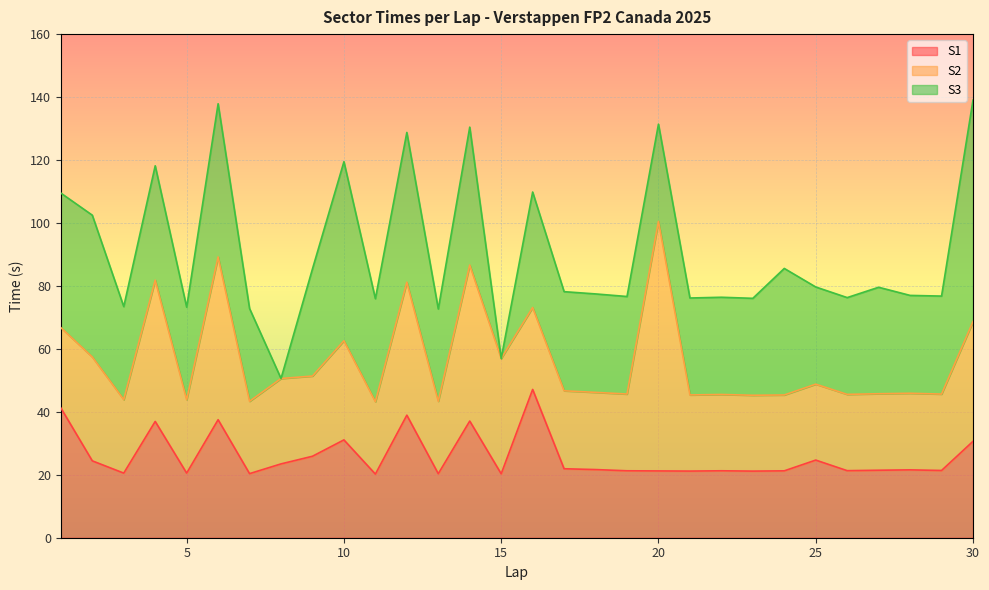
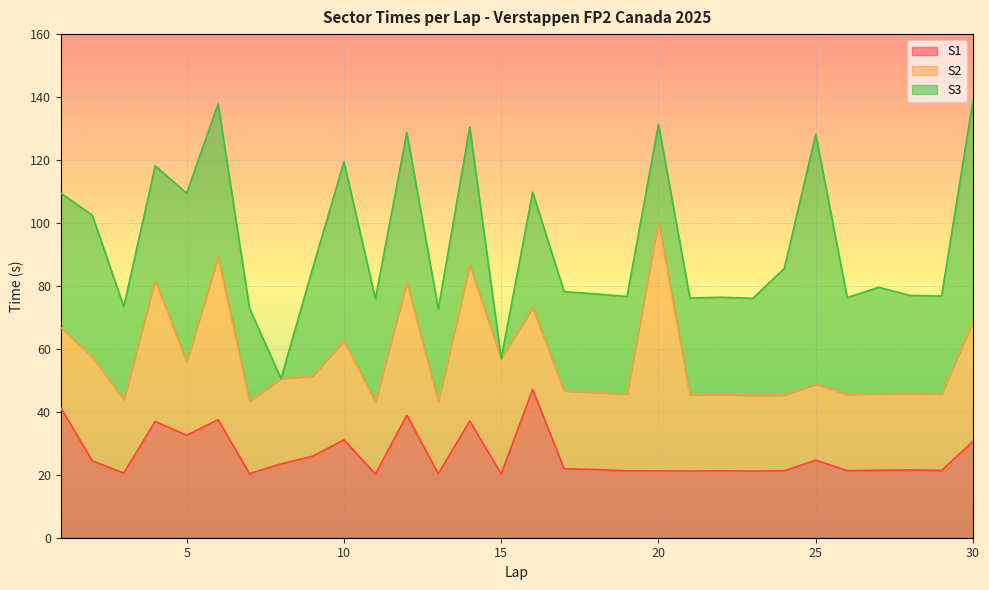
  {
    "S1": {
-     "5": 21,
+     "5": 33,
      "10": 31,
      "15": 20,
      "20": 21,
      "25": 25,
      "30": 31
    },
    "S2": {
      "5": 23,
      "10": 31,
      "20": 79,
      "25": 24,
      "30": 38
    },
    "S3": {
-     "5": 29,
+     "5": 54,
      "10": 57,
      "20": 31,
-     "25": 31,
+     "25": 79,
      "30": 70
    }
  }
